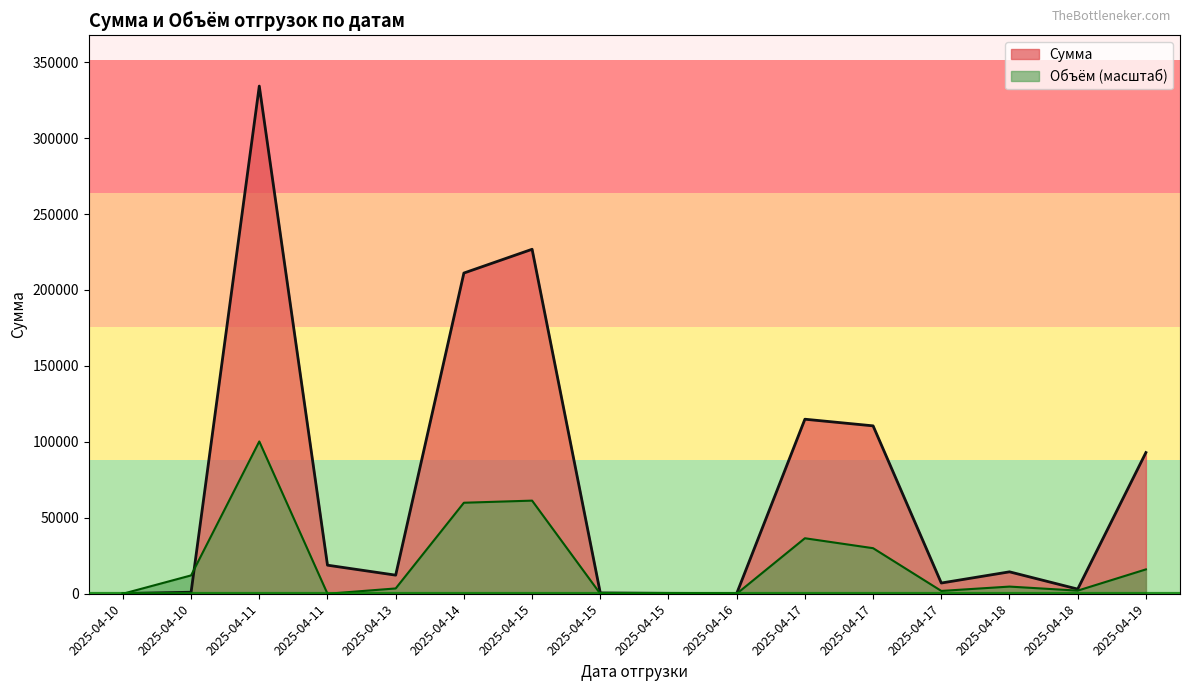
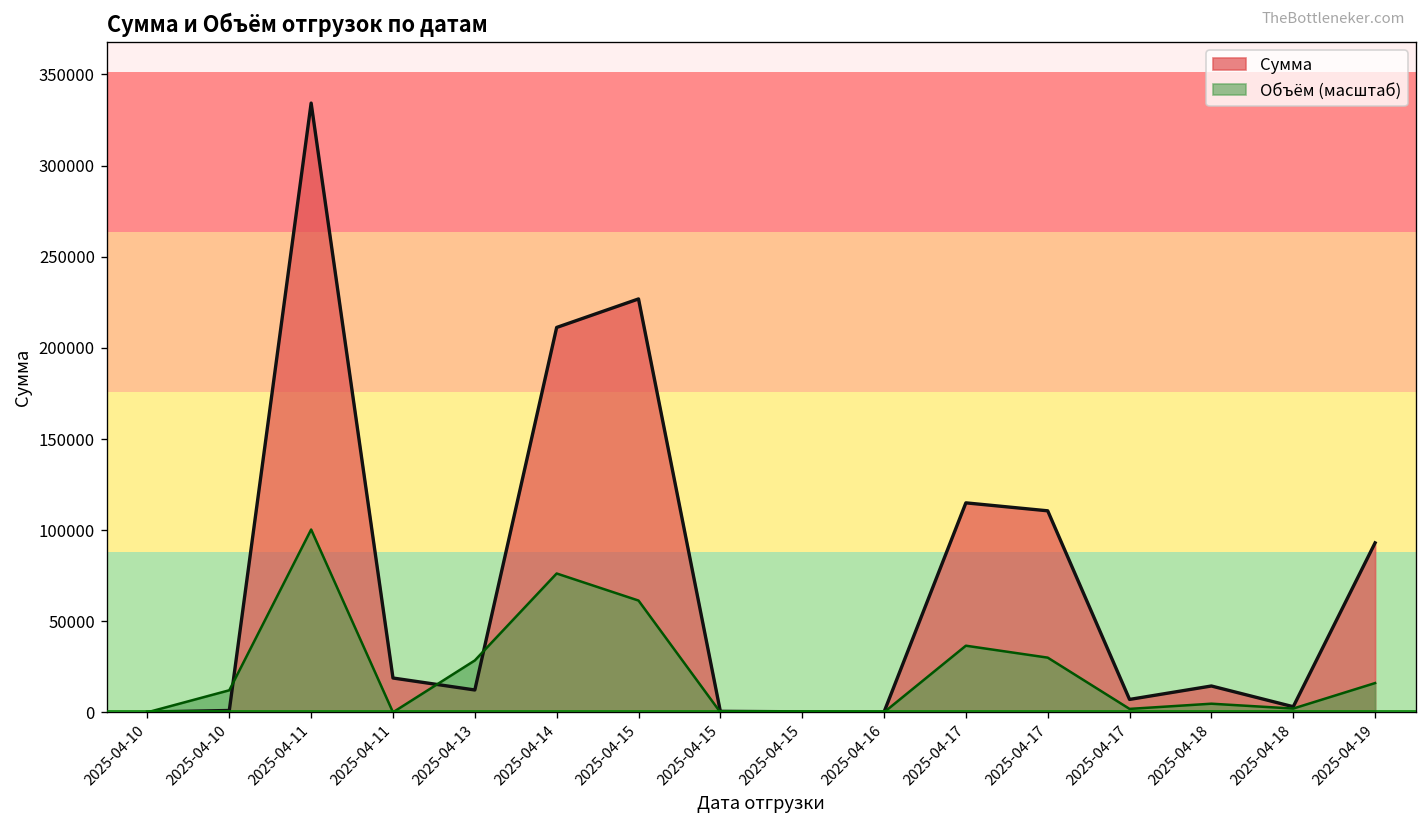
  {
    "Сумма": {
      "2025-04-13": 12000,
      "2025-04-14": 211000,
      "2025-04-19": 93000
    },
    "Объём (масштаб)": {
-     "2025-04-13": 3000,
-     "2025-04-14": 60000,
+     "2025-04-13": 28000,
+     "2025-04-14": 76000,
      "2025-04-19": 16000
    }
  }
